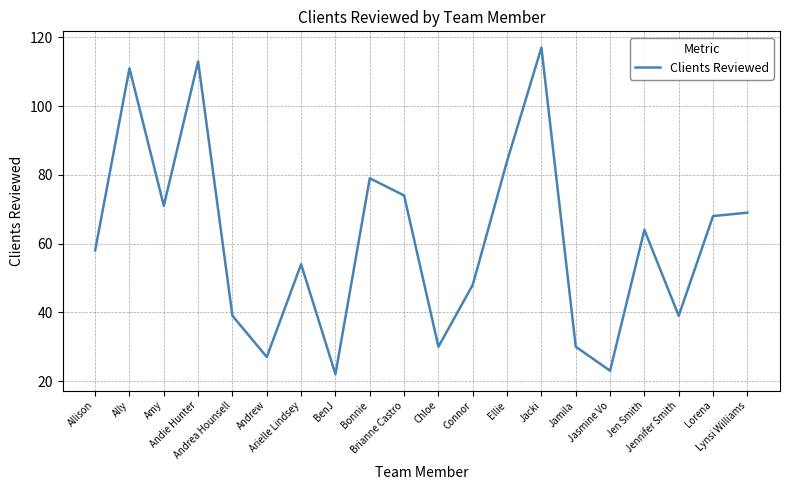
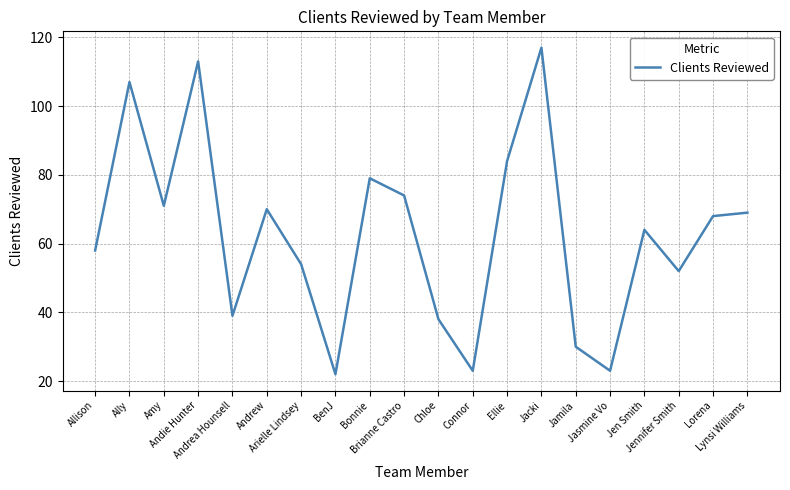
  {
    "Allison": 58,
-   "Ally": 111,
+   "Ally": 107,
    "Amy": 71,
    "Andie Hunter": 113,
    "Andrea Hounsell": 39,
-   "Andrew": 27,
+   "Andrew": 70,
    "Arielle Lindsey": 54,
    "BenJ": 22,
    "Bonnie": 79,
    "Brianne Castro": 74,
-   "Chloe": 30,
-   "Connor": 48,
+   "Chloe": 38,
+   "Connor": 23,
    "Ellie": 84,
    "Jacki": 117,
    "Jamila": 30,
    "Jasmine Vo": 23,
    "Jen Smith": 64,
-   "Jennifer Smith": 39,
+   "Jennifer Smith": 52,
    "Lorena": 68,
    "Lynsi Williams": 69
  }
